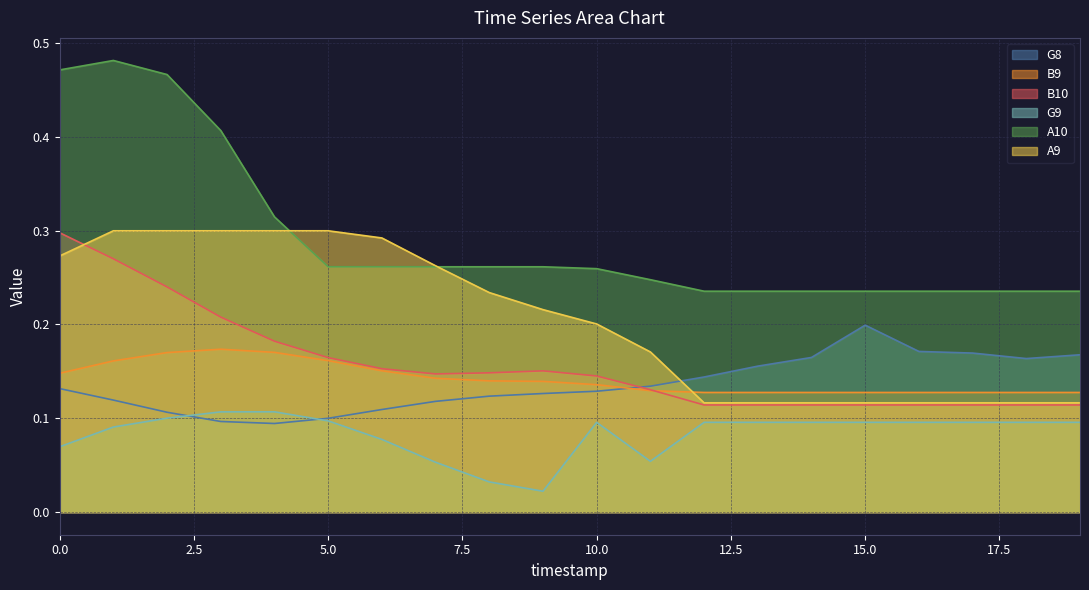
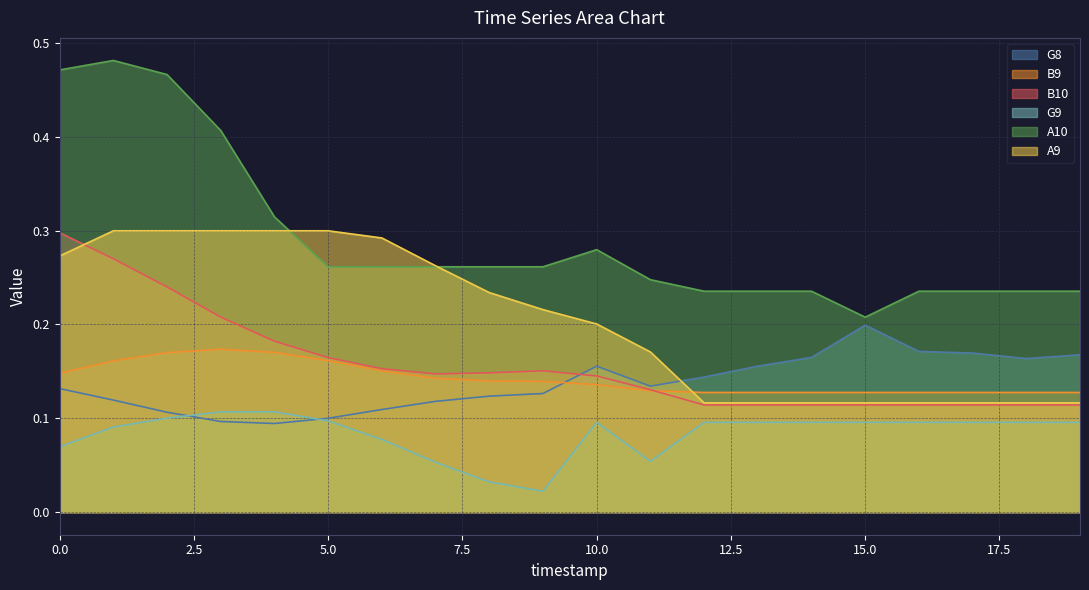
  {
    "G8": {
      "0.0": 0.13,
-     "10.0": 0.13,
+     "10.0": 0.16,
      "15.0": 0.20
    },
    "B10": {
      "0.0": 0.30,
      "5.0": 0.16,
      "10.0": 0.15
    },
    "G9": {
      "0.0": 0.07,
      "10.0": 0.10,
      "15.0": 0.10
    },
    "A10": {
      "0.0": 0.47,
      "5.0": 0.26,
-     "10.0": 0.26,
-     "15.0": 0.24
+     "10.0": 0.28,
+     "15.0": 0.21
    }
  }
